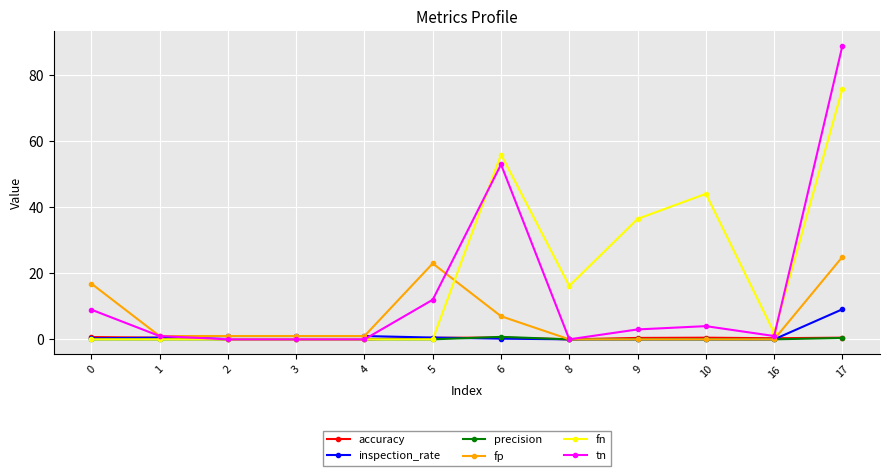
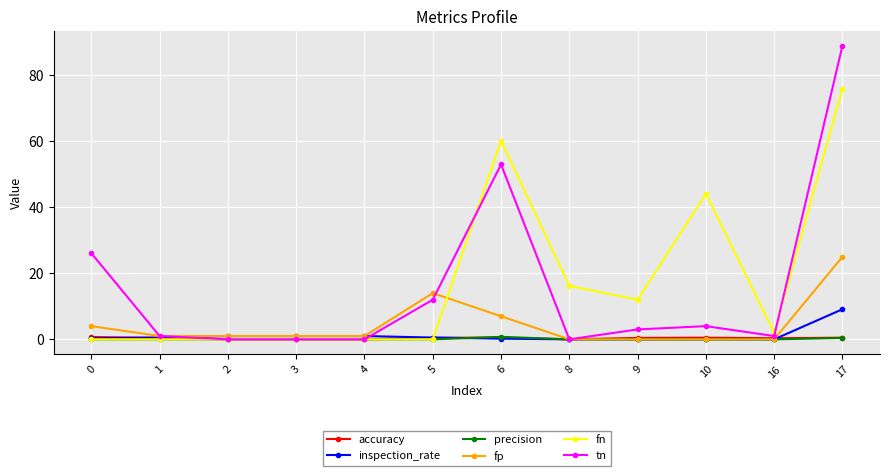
  {
    "inspection_rate": {
      "17": 9
    },
    "fp": {
-     "0": 17,
-     "5": 23,
+     "0": 4,
+     "5": 14,
      "6": 7,
      "17": 25
    },
    "fn": {
-     "6": 56,
+     "6": 60,
      "8": 16,
-     "9": 37,
+     "9": 12,
      "10": 44,
      "16": 2,
      "17": 76
    },
    "tn": {
-     "0": 9,
+     "0": 26,
      "5": 12,
      "6": 53,
      "9": 3,
      "10": 4,
      "17": 89
    }
  }
